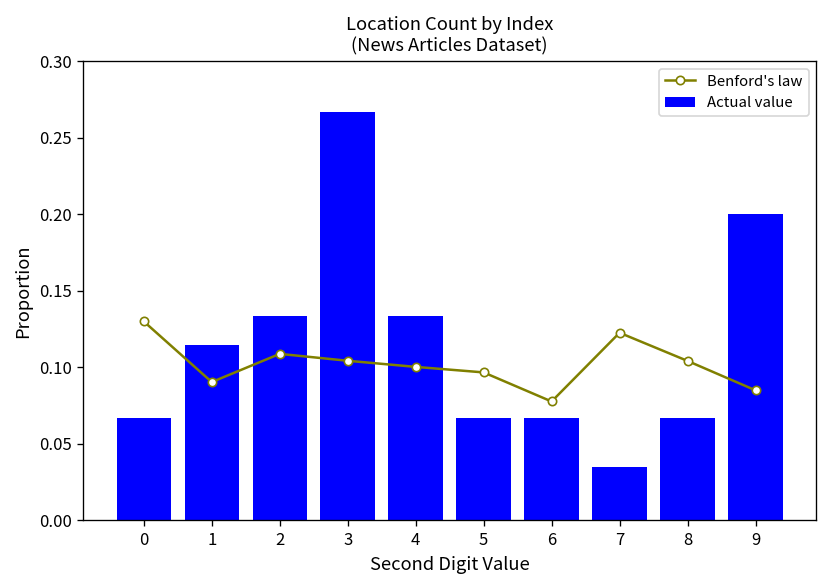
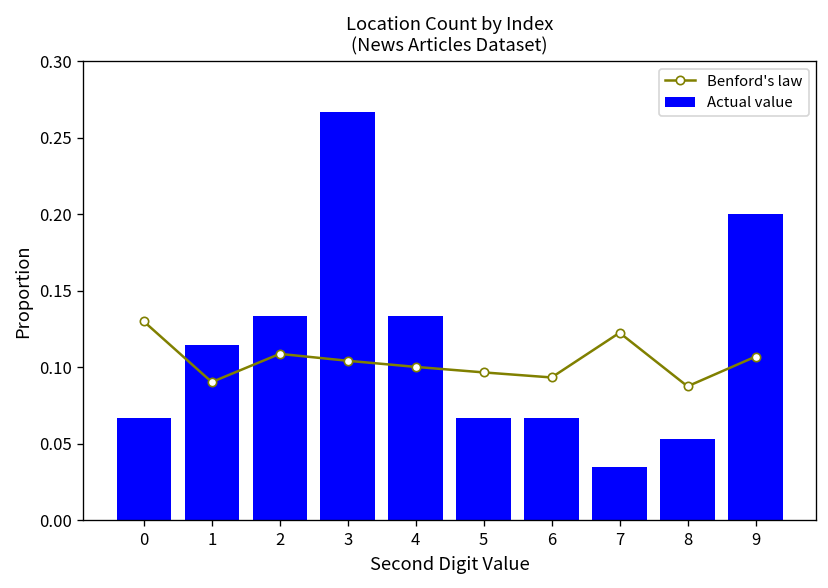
  {
    "Benford's law": {
      "0": 0.130,
      "1": 0.090,
      "2": 0.109,
      "3": 0.104,
      "4": 0.100,
      "5": 0.097,
-     "6": 0.078,
+     "6": 0.093,
      "7": 0.123,
-     "8": 0.104,
-     "9": 0.085
+     "8": 0.088,
+     "9": 0.107
    },
    "Actual value": {
      "0": 0.067,
      "1": 0.114,
      "2": 0.133,
      "3": 0.267,
      "4": 0.133,
      "5": 0.067,
      "6": 0.067,
      "7": 0.035,
-     "8": 0.067,
+     "8": 0.053,
      "9": 0.200
    }
  }
